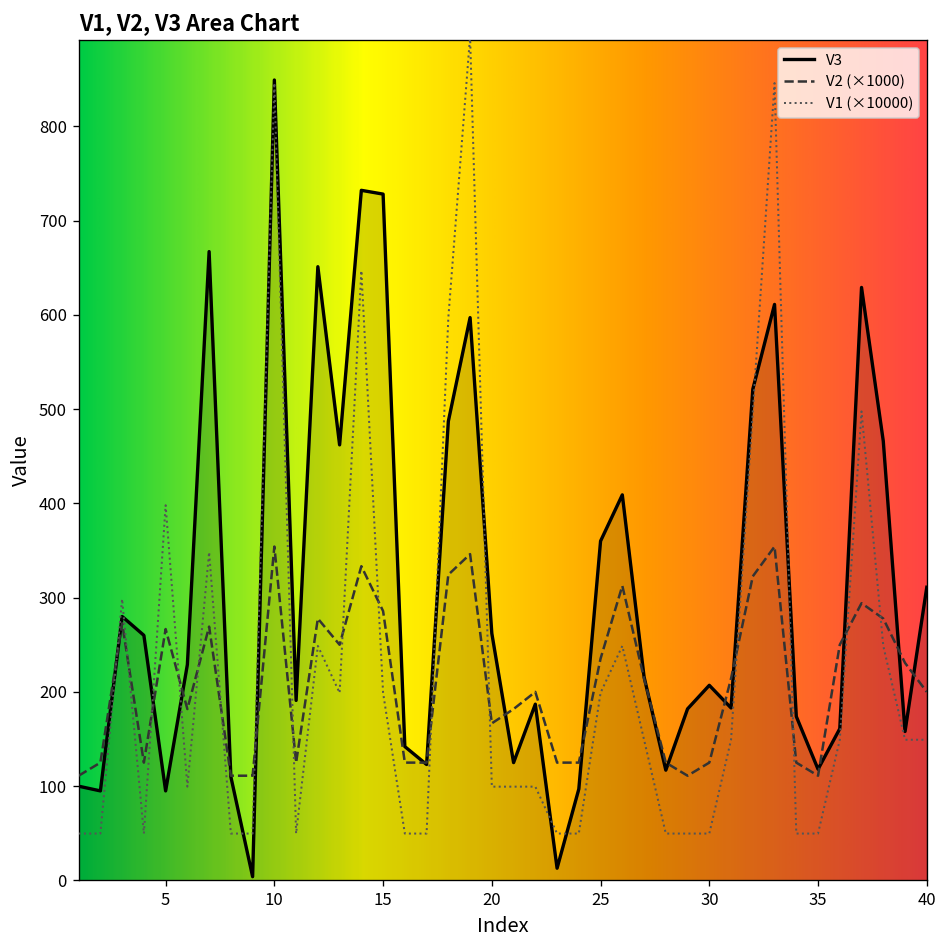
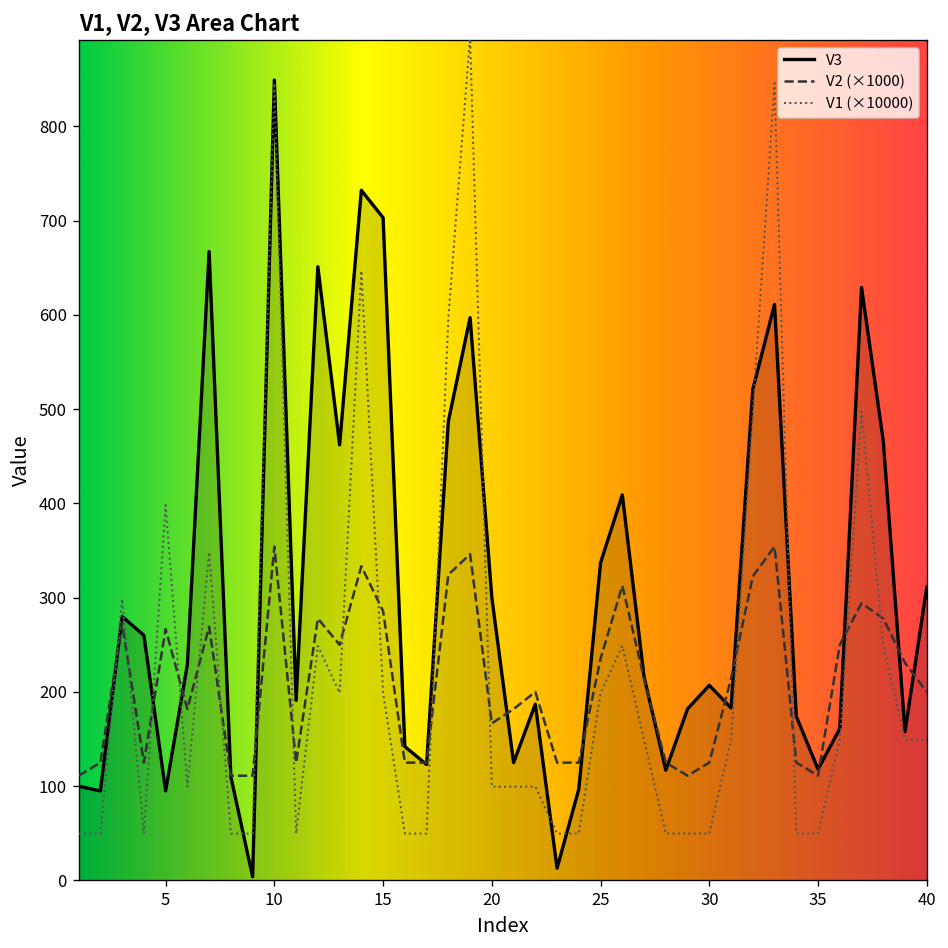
  {
    "V3": {
      "5": 100,
-     "15": 730,
-     "20": 260,
-     "25": 360,
+     "15": 700,
+     "20": 300,
+     "25": 340,
      "30": 210,
      "35": 120,
      "40": 310
    }
  }
